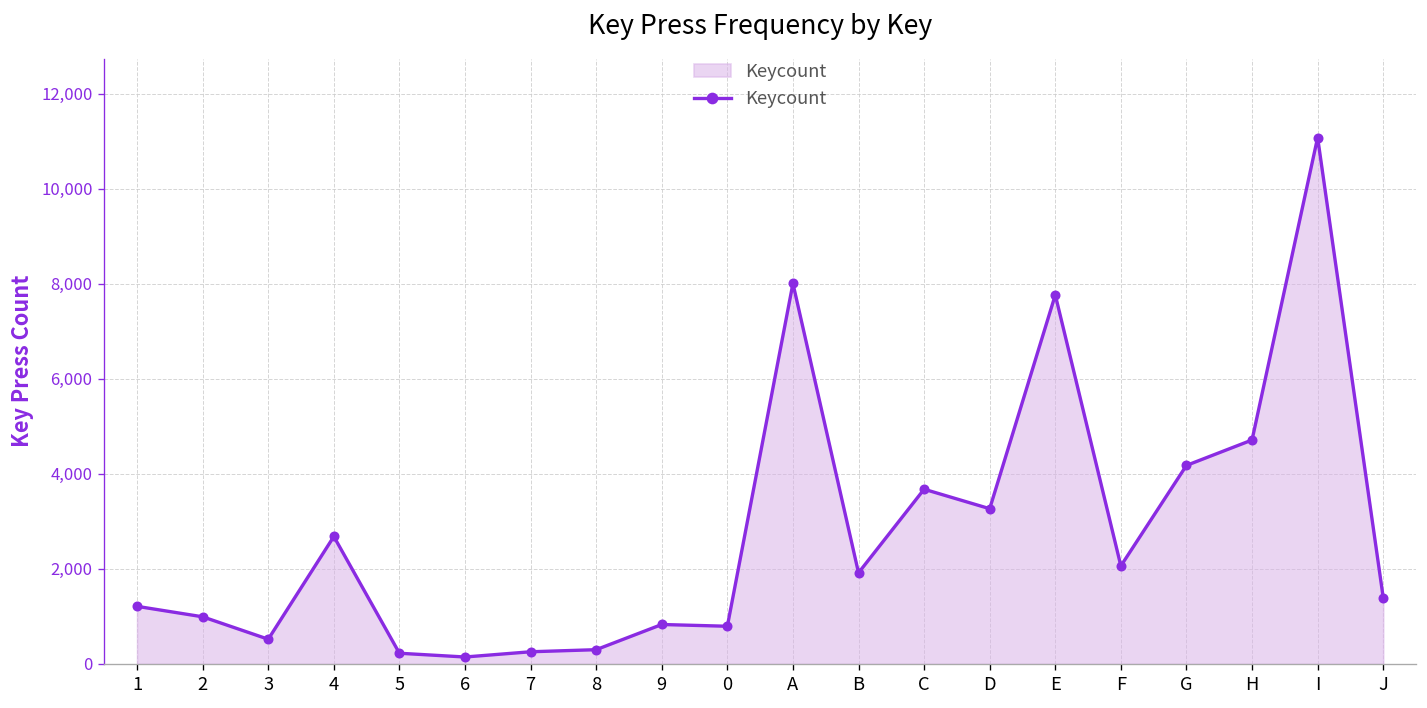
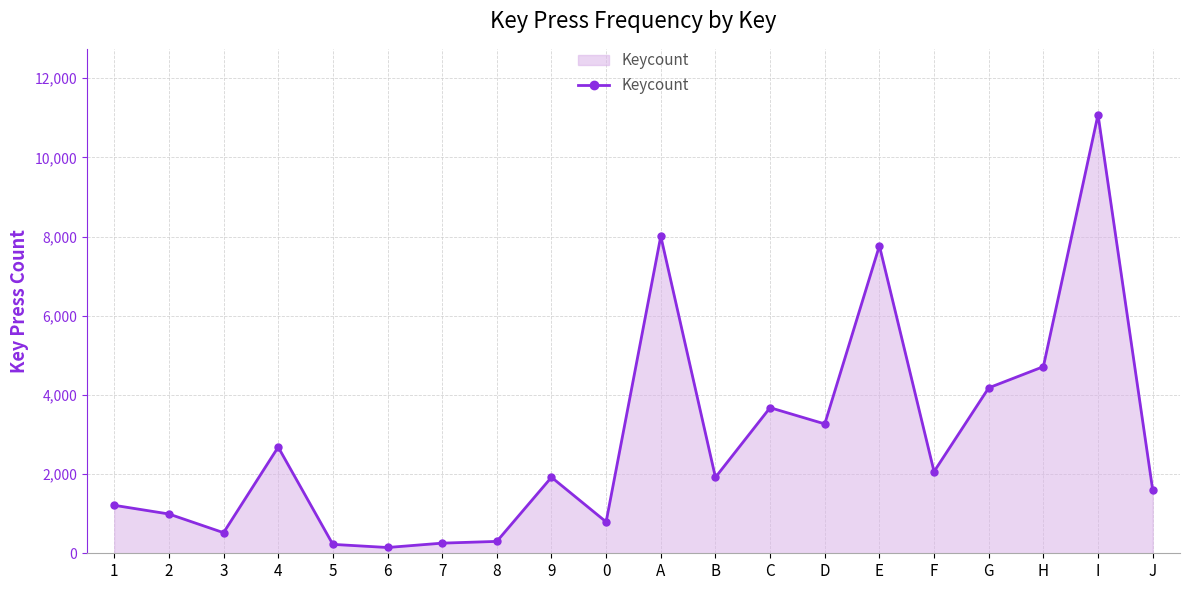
  {
    "1": "1,200",
    "2": "1,000",
    "3": "500",
    "4": "2,700",
    "5": "200",
    "6": "100",
    "7": "300",
    "8": "300",
-   "9": "800",
+   "9": "1,900",
    "0": "800",
    "A": "8,000",
    "B": "1,900",
    "C": "3,700",
    "D": "3,300",
    "E": "7,800",
    "F": "2,100",
    "G": "4,200",
    "H": "4,700",
    "I": "11,100",
-   "J": "1,400"
+   "J": "1,600"
  }
